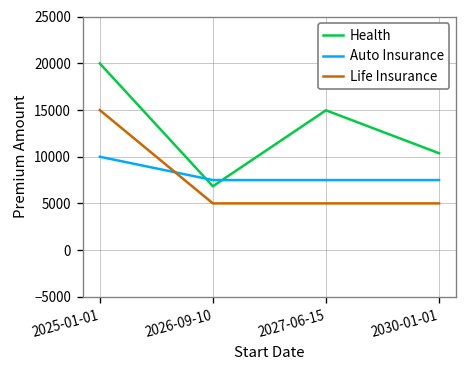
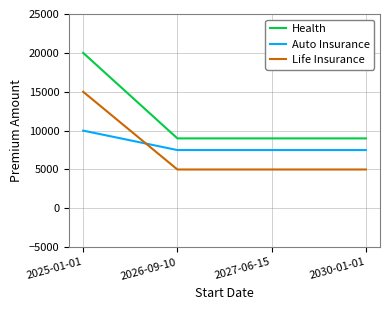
  {
    "Health": {
      "2025-01-01": 20000,
-     "2026-09-10": 7000,
-     "2027-06-15": 15000,
-     "2030-01-01": 10000
+     "2026-09-10": 9000,
+     "2027-06-15": 9000,
+     "2030-01-01": 9000
    },
    "Auto Insurance": {
      "2025-01-01": 10000,
      "2026-09-10": 8000,
      "2027-06-15": 8000,
      "2030-01-01": 8000
    },
    "Life Insurance": {
      "2025-01-01": 15000,
      "2026-09-10": 5000,
      "2027-06-15": 5000,
      "2030-01-01": 5000
    }
  }
